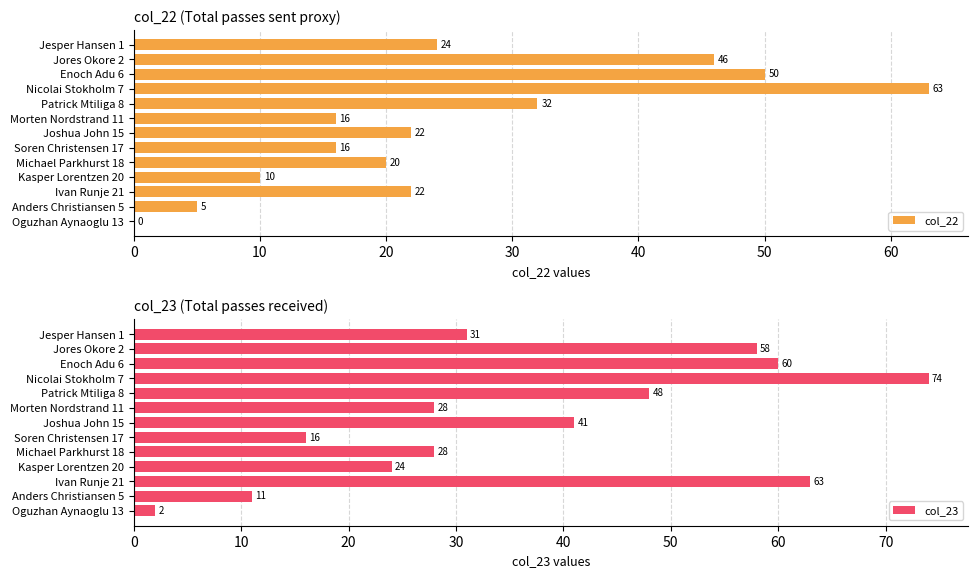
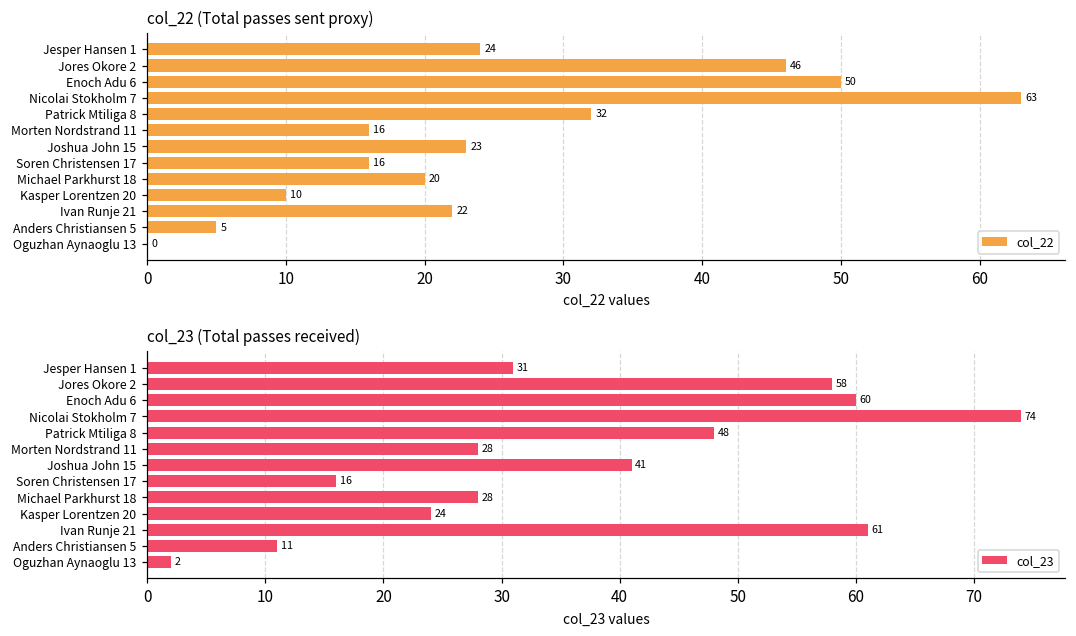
  {
    "col_22 (Total passes sent proxy)": {
      "Jesper Hansen 1": 24,
      "Jores Okore 2": 46,
      "Enoch Adu 6": 50,
      "Nicolai Stokholm 7": 63,
      "Patrick Mtiliga 8": 32,
      "Morten Nordstrand 11": 16,
-     "Joshua John 15": 22,
+     "Joshua John 15": 23,
      "Soren Christensen 17": 16,
      "Michael Parkhurst 18": 20,
      "Kasper Lorentzen 20": 10,
      "Ivan Runje 21": 22,
      "Anders Christiansen 5": 5,
      "Oguzhan Aynaoglu 13": 0
    },
    "col_23 (Total passes received)": {
      "Jesper Hansen 1": 31,
      "Jores Okore 2": 58,
      "Enoch Adu 6": 60,
      "Nicolai Stokholm 7": 74,
      "Patrick Mtiliga 8": 48,
      "Morten Nordstrand 11": 28,
      "Joshua John 15": 41,
      "Soren Christensen 17": 16,
      "Michael Parkhurst 18": 28,
      "Kasper Lorentzen 20": 24,
-     "Ivan Runje 21": 63,
+     "Ivan Runje 21": 61,
      "Anders Christiansen 5": 11,
      "Oguzhan Aynaoglu 13": 2
    }
  }
